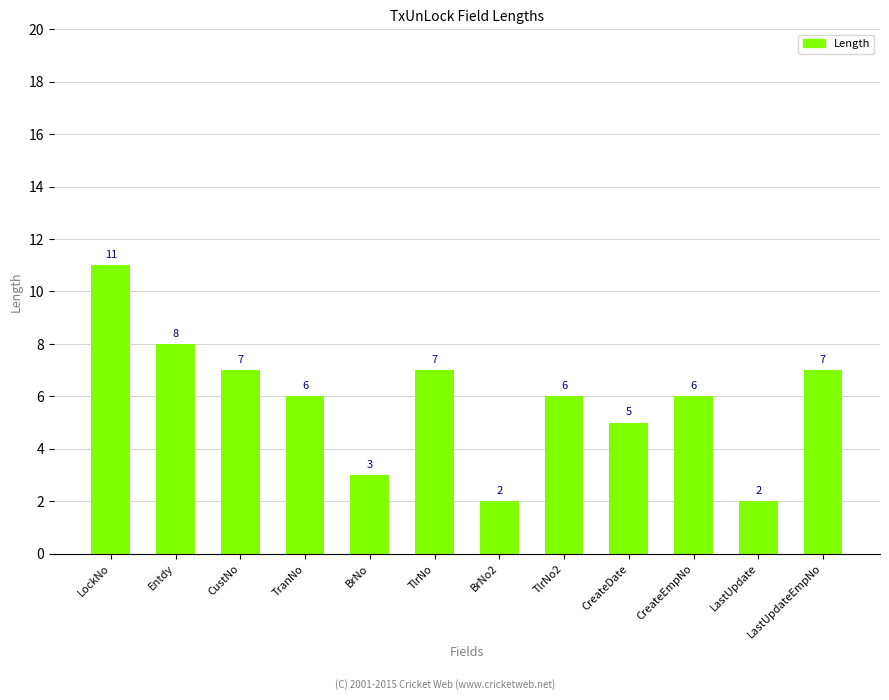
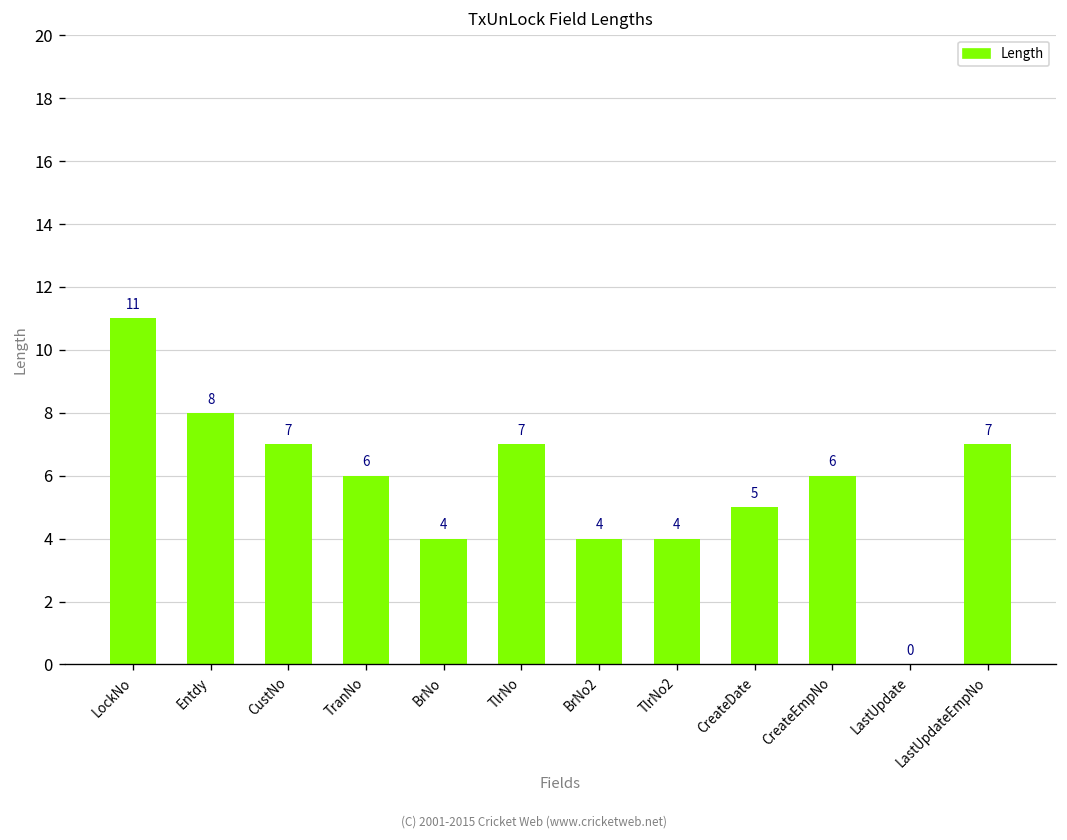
  {
    "LockNo": 11,
    "Entdy": 8,
    "CustNo": 7,
    "TranNo": 6,
-   "BrNo": 3,
+   "BrNo": 4,
    "TlrNo": 7,
-   "BrNo2": 2,
-   "TlrNo2": 6,
+   "BrNo2": 4,
+   "TlrNo2": 4,
    "CreateDate": 5,
    "CreateEmpNo": 6,
-   "LastUpdate": 2,
+   "LastUpdate": 0,
    "LastUpdateEmpNo": 7
  }
